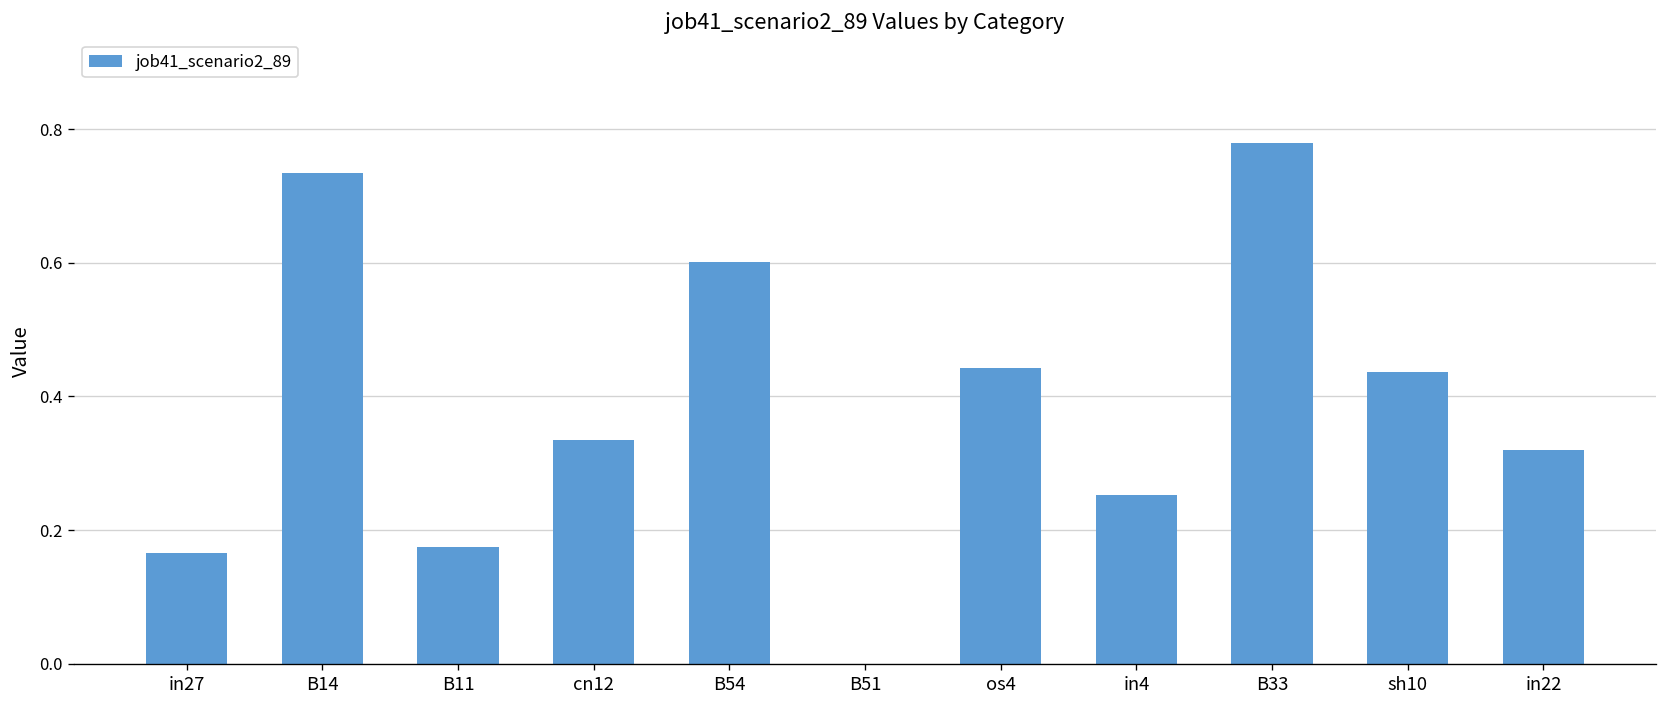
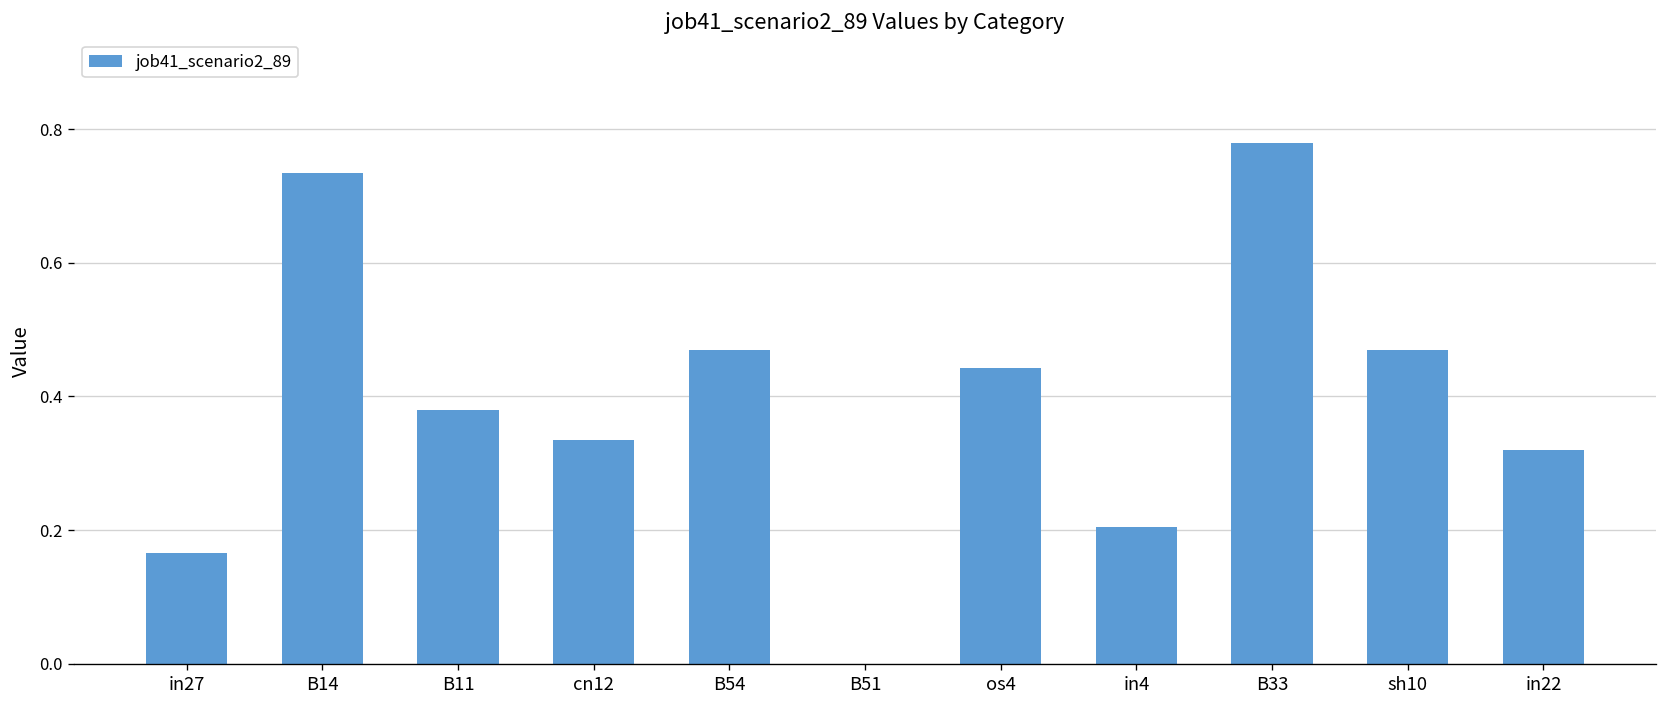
  {
    "in27": 0.17,
    "B14": 0.73,
-   "B11": 0.17,
+   "B11": 0.38,
    "cn12": 0.33,
-   "B54": 0.60,
+   "B54": 0.47,
    "B51": 0.00,
    "os4": 0.44,
-   "in4": 0.25,
+   "in4": 0.20,
    "B33": 0.78,
-   "sh10": 0.44,
+   "sh10": 0.47,
    "in22": 0.32
  }
